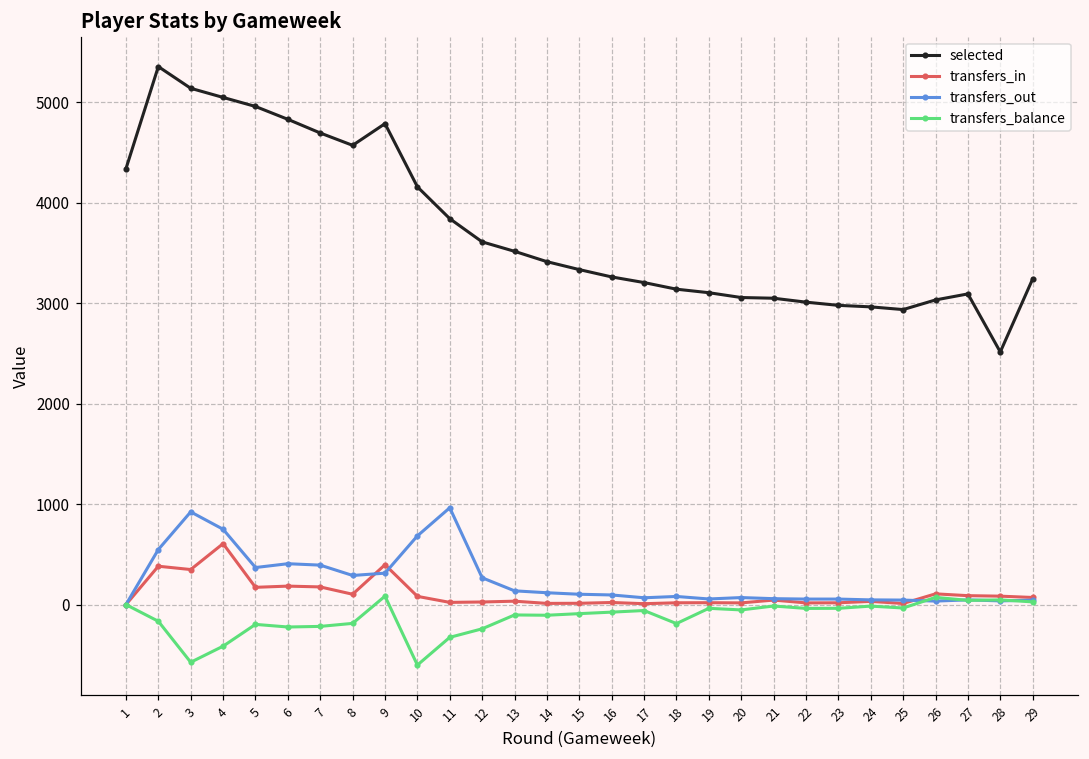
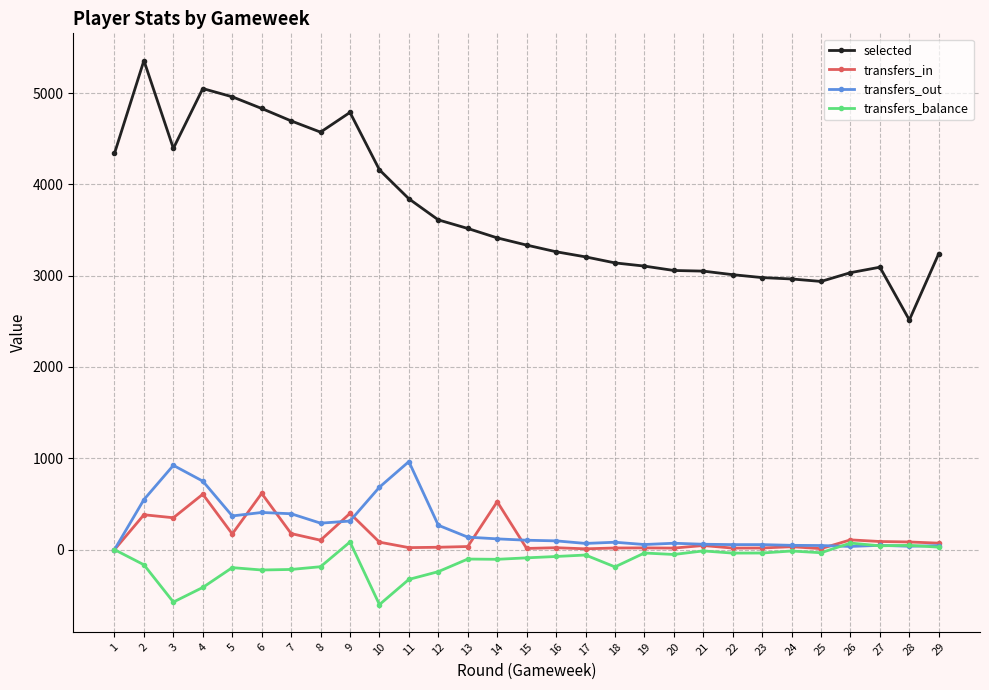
  {
    "selected": {
      "1": 4300,
      "2": 5400,
-     "3": 5100,
+     "3": 4400,
      "4": 5000,
      "5": 5000,
      "6": 4800,
      "7": 4700,
      "8": 4600,
      "9": 4800,
      "10": 4200,
      "11": 3800,
      "12": 3600,
      "13": 3500,
      "14": 3400,
      "15": 3300,
      "16": 3300,
      "17": 3200,
      "18": 3100,
      "19": 3100,
      "20": 3100,
      "21": 3100,
      "22": 3000,
      "23": 3000,
      "24": 3000,
      "25": 2900,
      "26": 3000,
      "27": 3100,
      "28": 2500,
      "29": 3200
    },
    "transfers_in": {
      "2": 400,
      "3": 300,
      "4": 600,
      "5": 200,
-     "6": 200,
+     "6": 600,
      "7": 200,
      "8": 100,
      "9": 400,
      "10": 100,
      "11": 0,
      "12": 0,
      "13": 0,
-     "14": 0,
+     "14": 500,
      "15": 0,
      "16": 0,
      "17": 0,
      "18": 0,
      "19": 0,
      "20": 0,
      "22": 0,
      "23": 0,
      "25": 0,
      "26": 100,
      "27": 100,
      "28": 100
    },
    "transfers_out": {
      "2": 500,
      "3": 900,
      "4": 800,
      "5": 400,
      "6": 400,
      "7": 400,
      "8": 300,
      "9": 300,
      "10": 700,
      "11": 1000,
      "12": 300,
      "13": 100,
      "14": 100,
      "15": 100,
      "16": 100,
      "17": 100,
      "18": 100,
      "19": 100,
      "20": 100,
      "22": 100,
      "23": 100,
      "25": 0,
      "26": 0
    },
    "transfers_balance": {
      "2": -200,
      "3": -600,
      "4": -400,
      "5": -200,
      "6": -200,
      "7": -200,
      "8": -200,
      "9": 100,
      "10": -600,
      "11": -300,
      "12": -200,
      "13": -100,
      "14": -100,
      "15": -100,
      "16": -100,
      "17": -100,
      "18": -200,
      "19": 0,
      "20": -100,
      "21": 0,
      "22": 0,
      "23": 0,
      "24": 0,
      "25": 0,
      "26": 100
    }
  }
